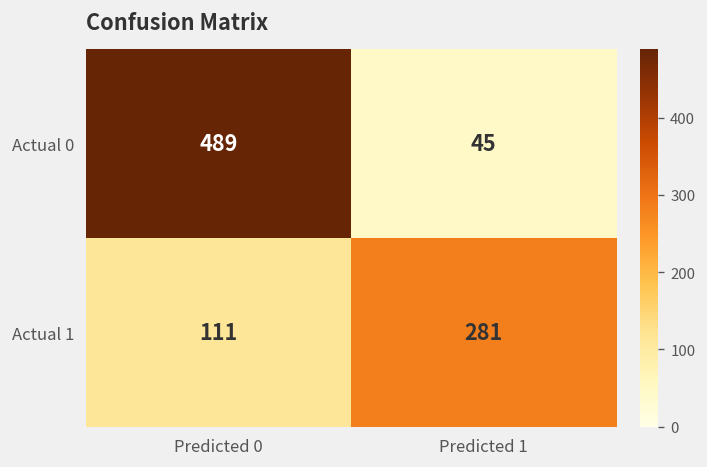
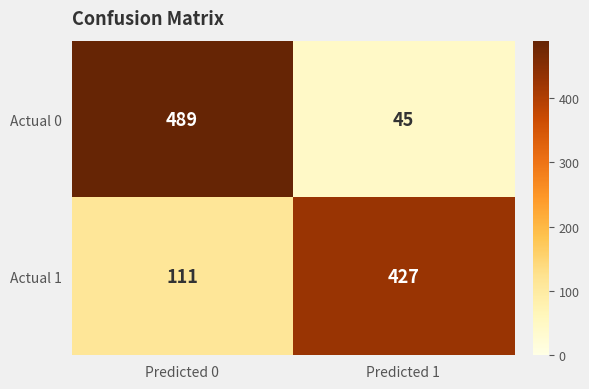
  {
    "Actual 0": {
      "Predicted 0": 489,
      "Predicted 1": 45
    },
    "Actual 1": {
      "Predicted 0": 111,
-     "Predicted 1": 281
+     "Predicted 1": 427
    }
  }
